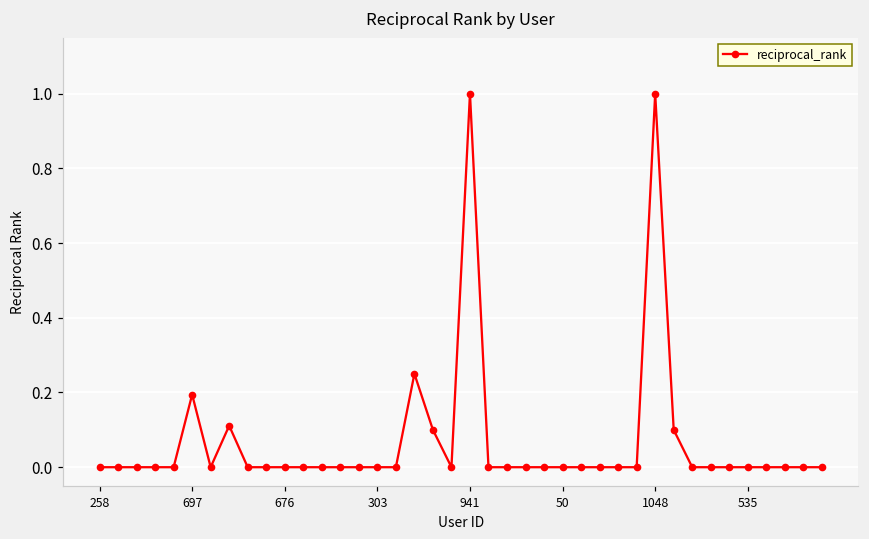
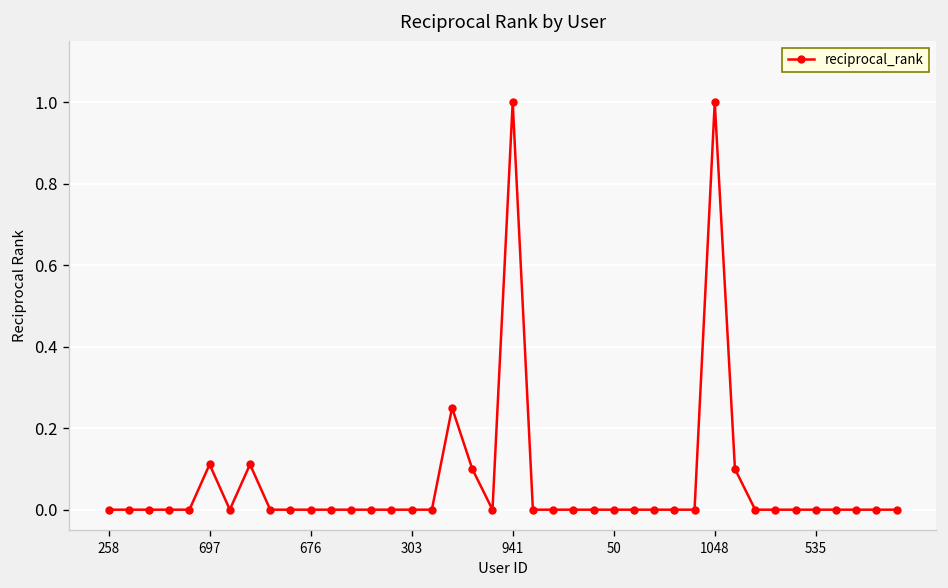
  {
    "258": 0.00,
-   "697": 0.19,
+   "697": 0.11,
    "676": 0.00,
    "303": 0.00,
    "941": 1.00,
    "50": 0.00,
    "1048": 1.00,
    "535": 0.00
  }
